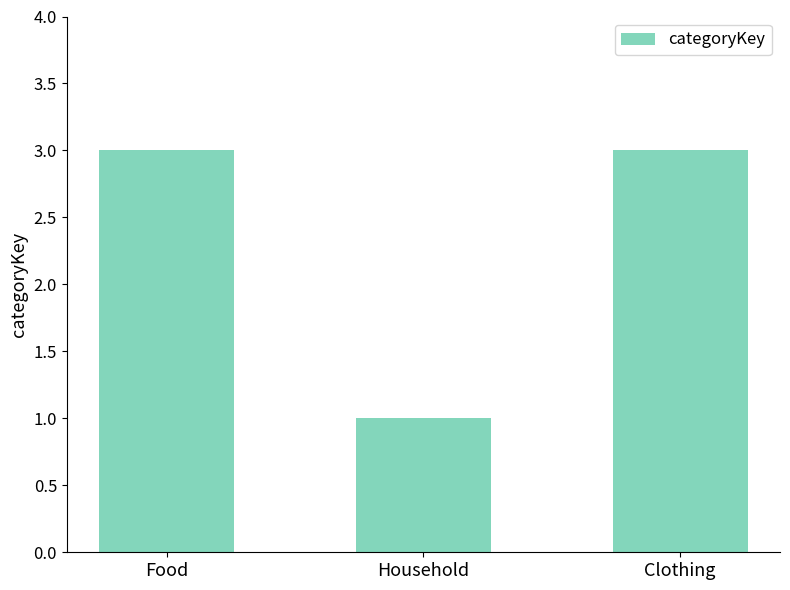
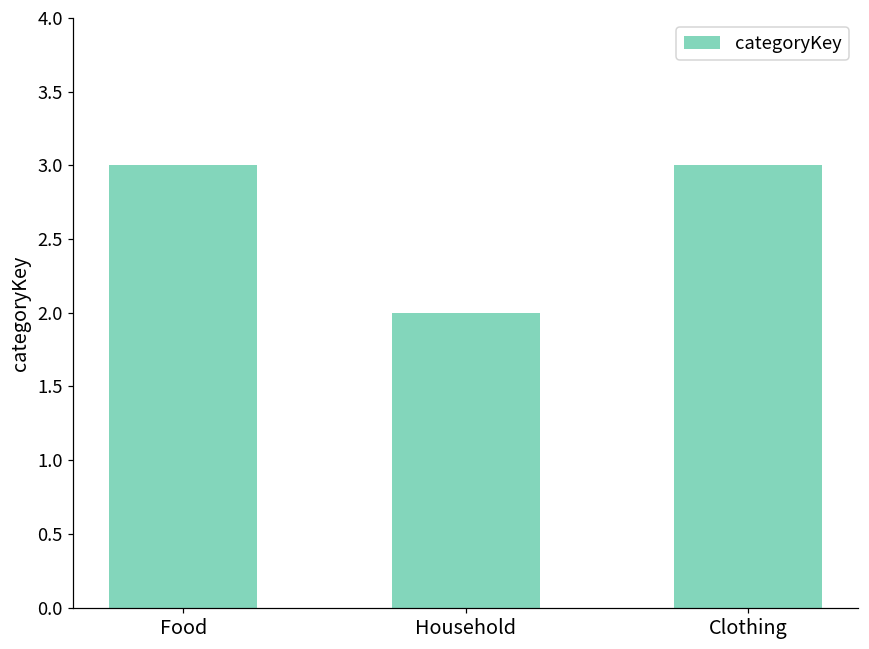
  {
    "Food": 3,
-   "Household": 1,
+   "Household": 2,
    "Clothing": 3
  }
